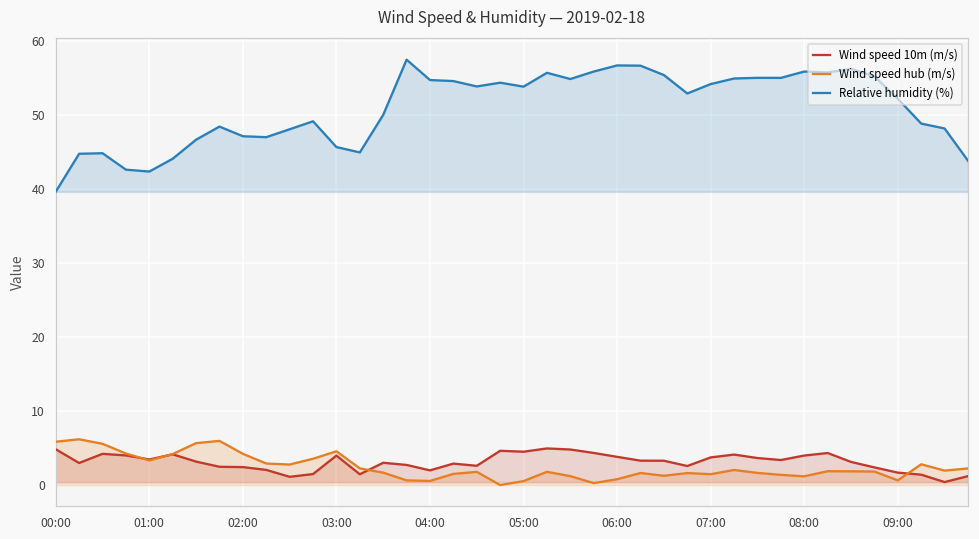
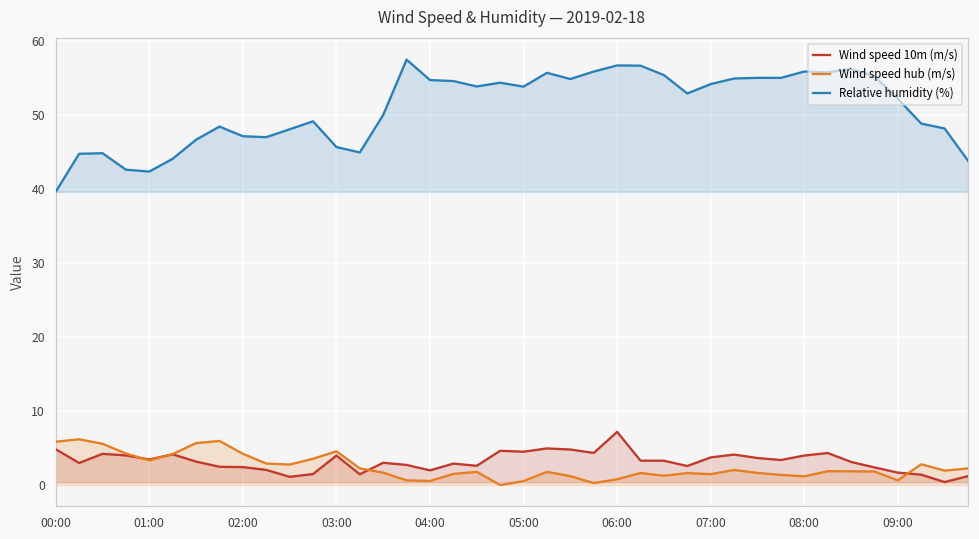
  {
    "Wind speed 10m (m/s)": {
      "00:00": 5,
      "02:00": 2,
      "03:00": 4,
      "04:00": 2,
      "05:00": 5,
-     "06:00": 4,
+     "06:00": 7,
      "07:00": 4,
      "08:00": 4,
      "09:00": 2
    },
    "Wind speed hub (m/s)": {
      "00:00": 6,
      "02:00": 4,
      "03:00": 5,
      "04:00": 1,
      "05:00": 1,
      "06:00": 1,
      "07:00": 1,
      "08:00": 1,
      "09:00": 1
    },
    "Relative humidity (%)": {
      "00:00": 40,
      "01:00": 42,
      "02:00": 47,
      "03:00": 46,
      "04:00": 55,
      "05:00": 54,
      "06:00": 57,
      "07:00": 54,
      "08:00": 56
    }
  }
